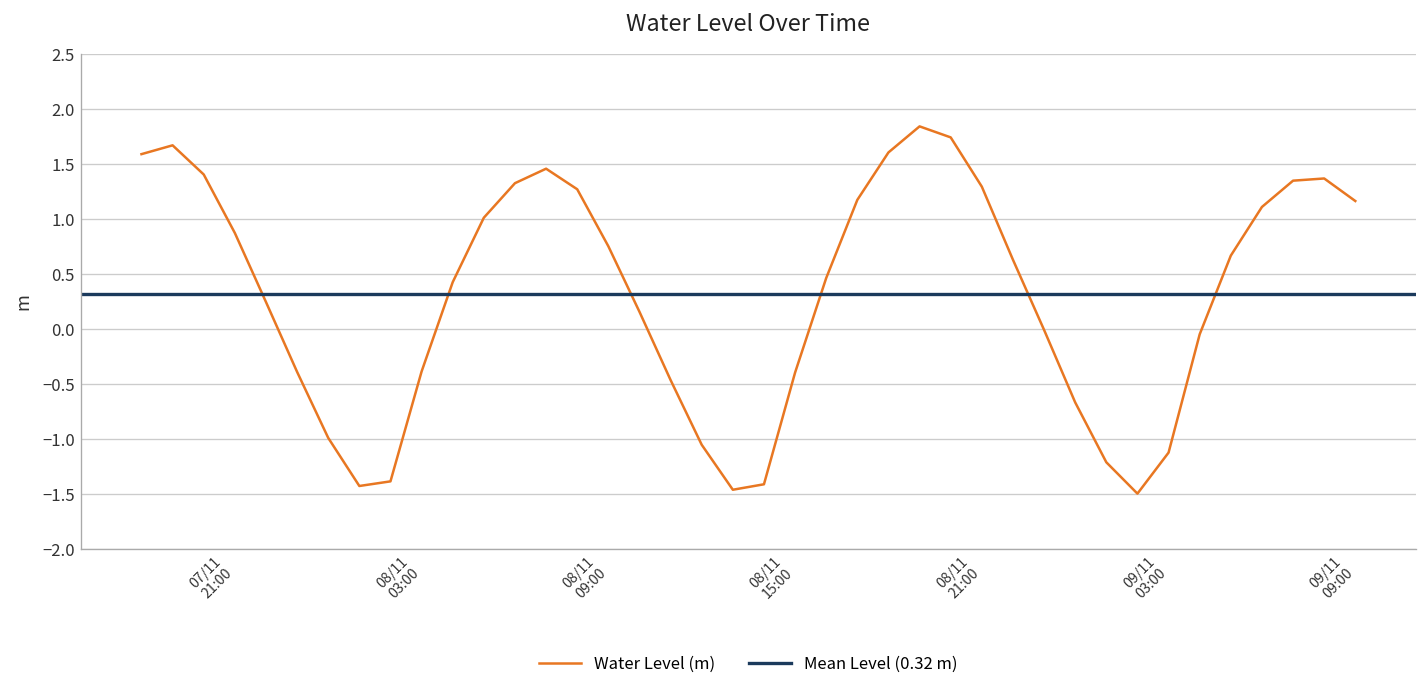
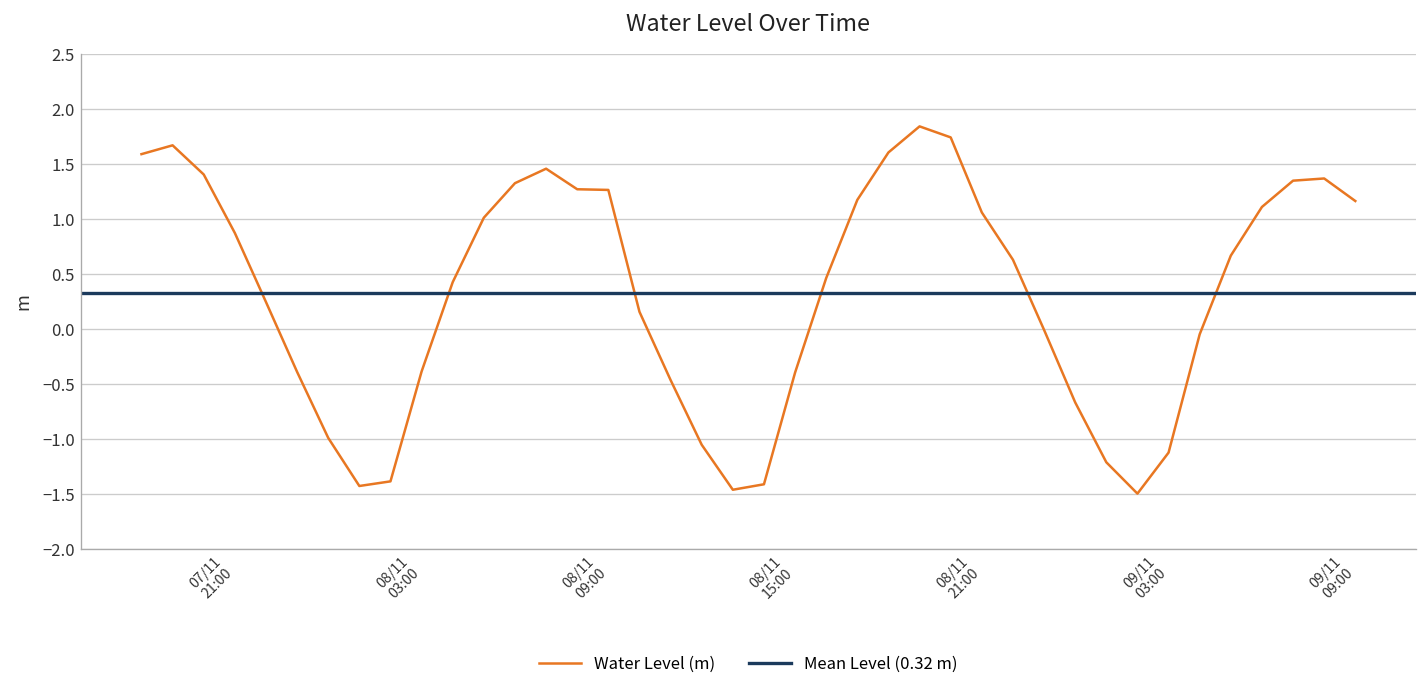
  {
    "07/11 21:00": 0.9,
    "08/11 03:00": -0.4,
-   "08/11 09:00": 0.8,
+   "08/11 09:00": 1.3,
    "08/11 15:00": -0.4,
-   "08/11 21:00": 1.3,
+   "08/11 21:00": 1.1,
    "09/11 03:00": -1.1,
    "09/11 09:00": 1.2
  }
